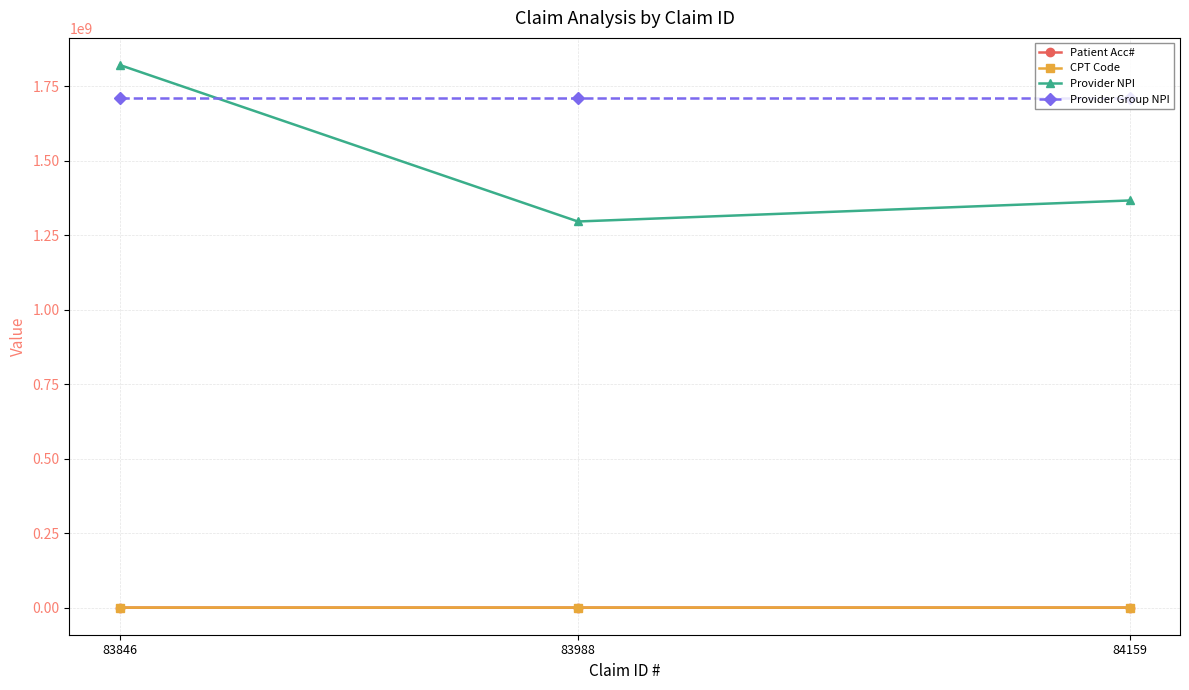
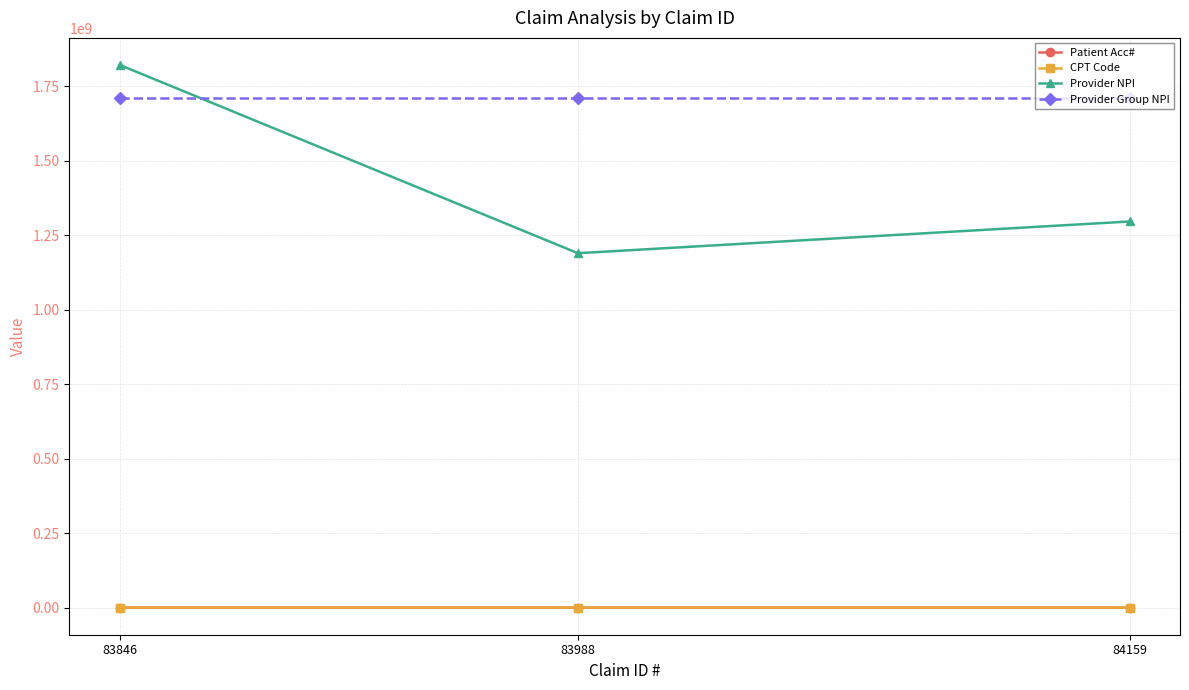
  {
    "CPT Code": {
      "83846": 0,
      "83988": 0,
      "84159": 0
    },
    "Provider NPI": {
      "83846": 1820000000,
-     "83988": 1300000000,
-     "84159": 1370000000
+     "83988": 1190000000,
+     "84159": 1300000000
    },
    "Provider Group NPI": {
      "83846": 1710000000,
      "83988": 1710000000
    }
  }
